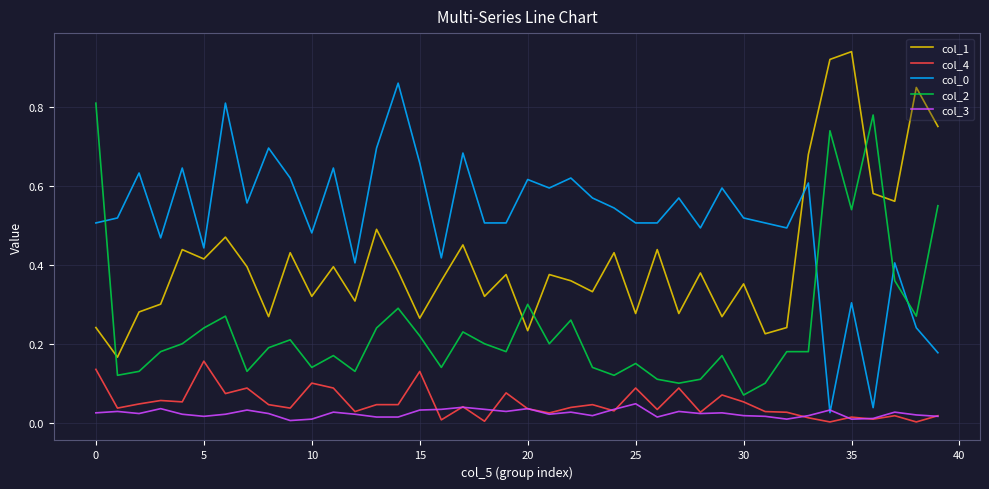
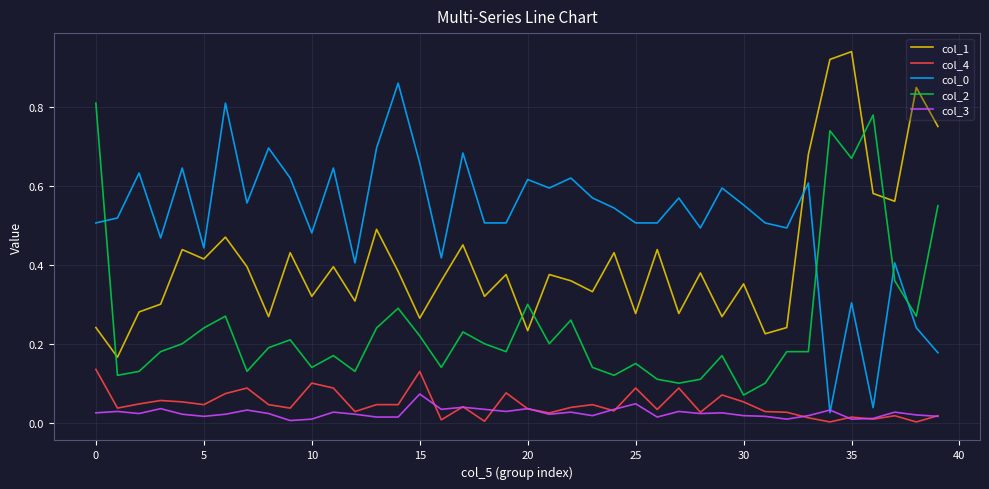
  {
    "col_1": {
      "0": 0.24,
      "5": 0.42,
      "10": 0.32,
      "15": 0.26,
      "20": 0.23,
      "25": 0.28,
      "30": 0.35,
      "35": 0.94
    },
    "col_4": {
      "0": 0.14,
-     "5": 0.16,
+     "5": 0.05,
      "10": 0.10,
      "15": 0.13,
      "25": 0.09,
      "30": 0.05
    },
    "col_0": {
      "0": 0.51,
      "5": 0.44,
      "10": 0.48,
      "15": 0.66,
      "20": 0.62,
      "25": 0.51,
-     "30": 0.52,
+     "30": 0.55,
      "35": 0.30
    },
    "col_2": {
      "0": 0.81,
      "5": 0.24,
      "10": 0.14,
      "15": 0.22,
      "20": 0.30,
      "25": 0.15,
      "30": 0.07,
-     "35": 0.54
+     "35": 0.67
    },
    "col_3": {
      "0": 0.02,
      "5": 0.02,
      "10": 0.01,
-     "15": 0.03,
+     "15": 0.07,
      "25": 0.05,
      "30": 0.02
    }
  }
